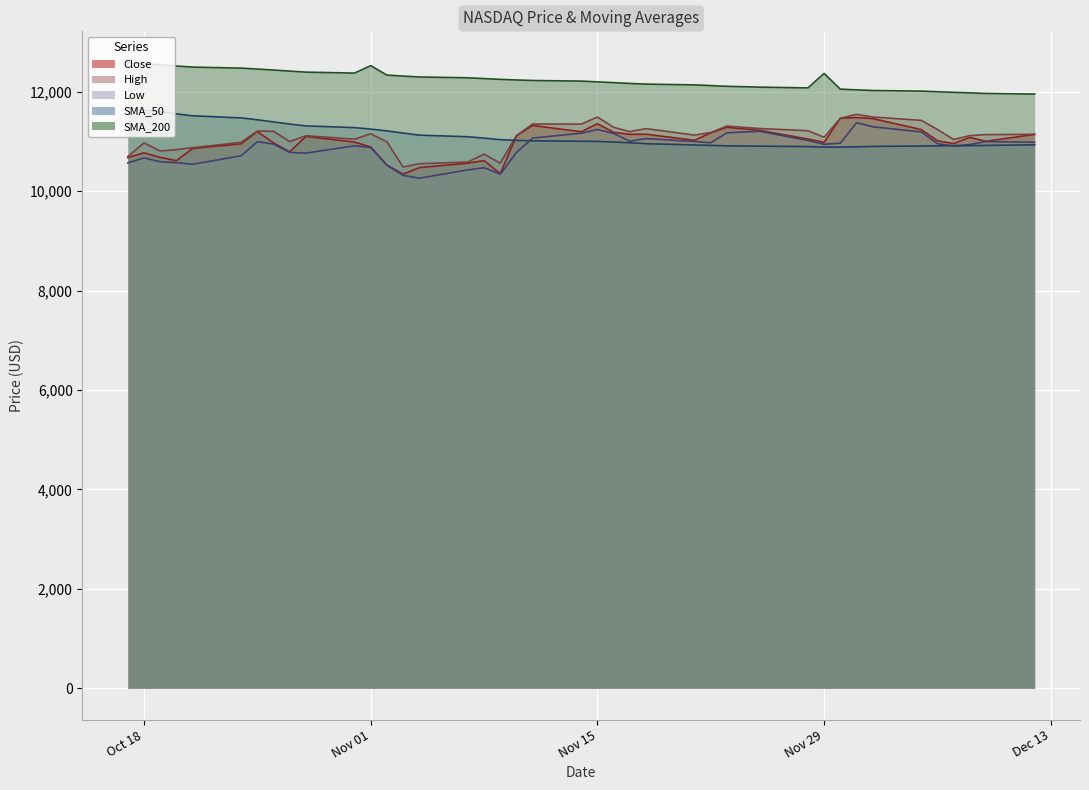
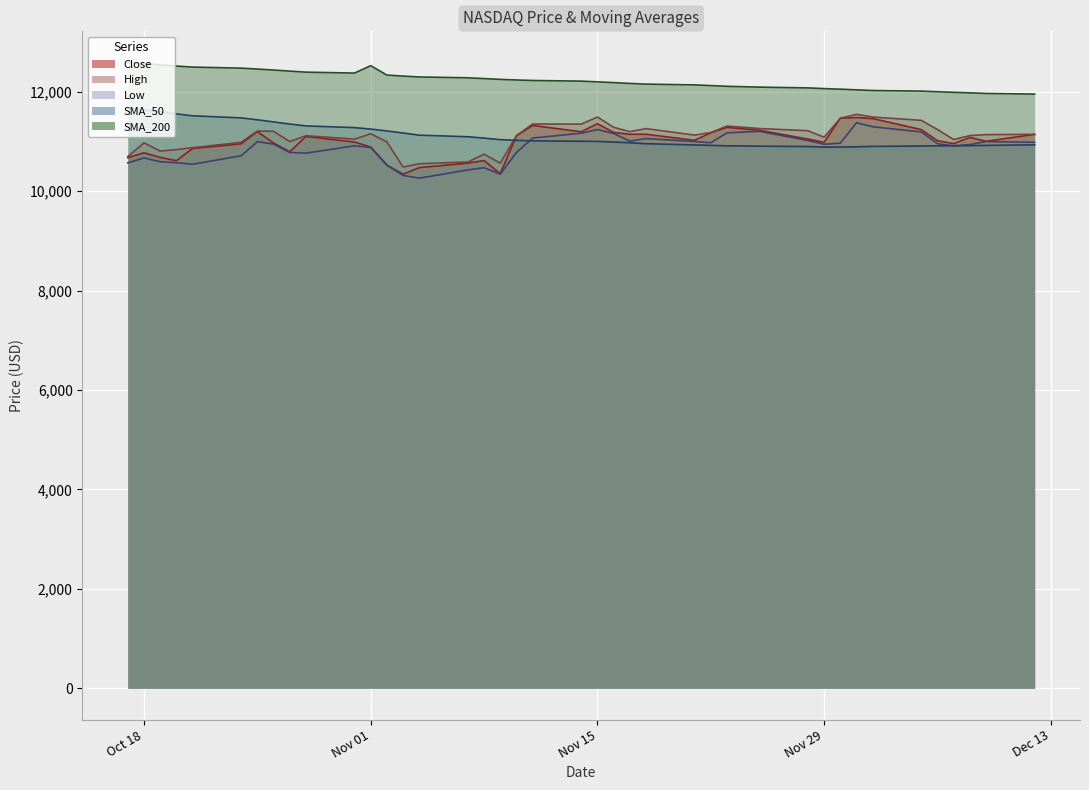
  {
    "SMA_200": {
      "Nov 01": "12,500",
      "Nov 15": "12,200",
-     "Nov 29": "12,400"
+     "Nov 29": "12,100"
    }
  }
